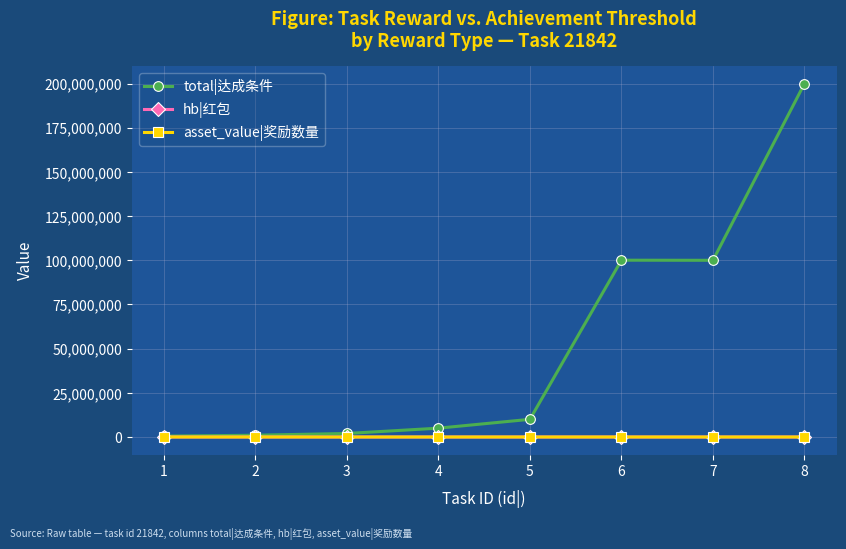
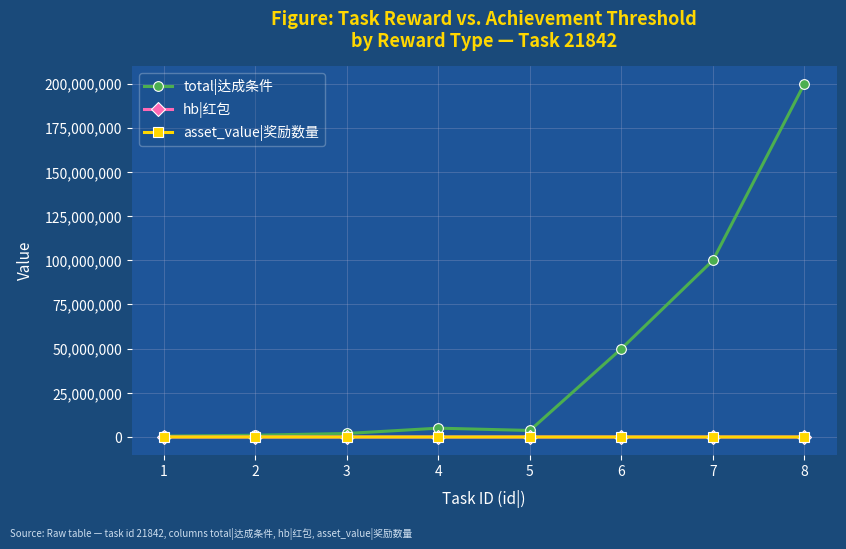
  {
    "total|达成条件": {
      "3": "2,000,000",
      "4": "5,000,000",
-     "5": "10,000,000",
-     "6": "100,000,000",
+     "5": "4,000,000",
+     "6": "50,000,000",
      "7": "100,000,000",
      "8": "200,000,000"
    },
    "asset_value|奖励数量": {
      "3": "0",
      "4": "0",
      "5": "0",
      "6": "0",
      "7": "0",
      "8": "0"
    }
  }
